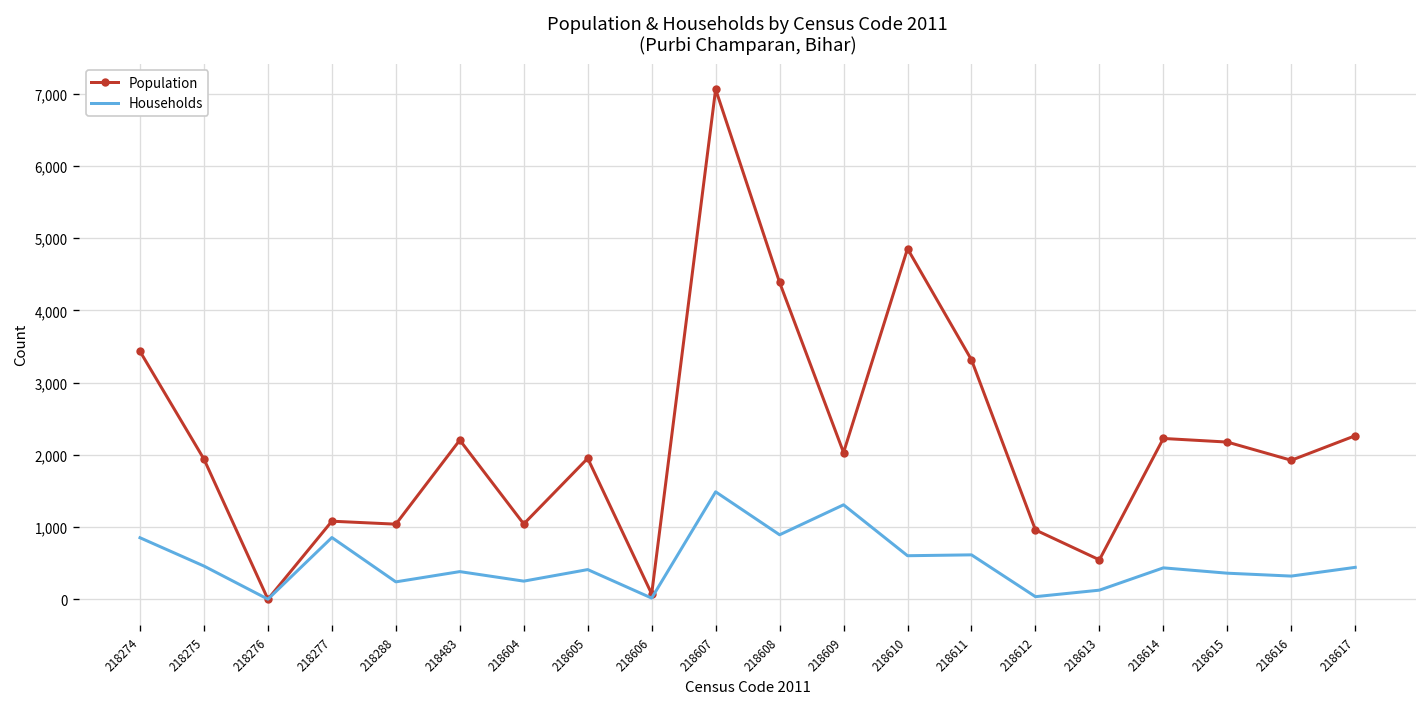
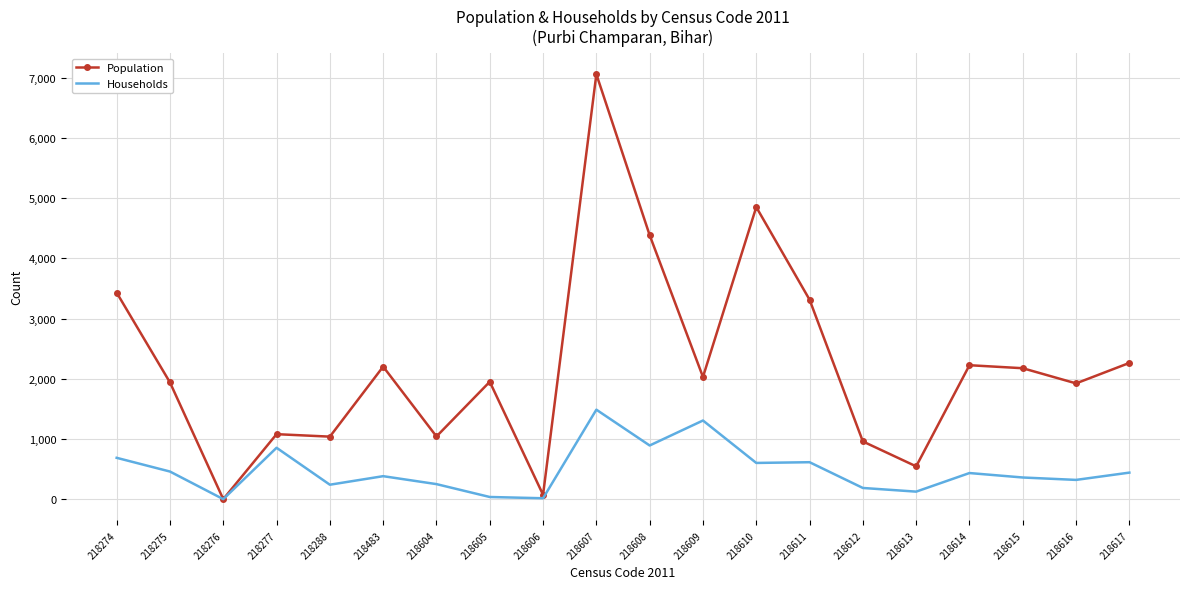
  {
    "Population": {
      "218274": "3,400",
      "218275": "1,900",
      "218277": "1,100",
      "218288": "1,000",
      "218483": "2,200",
      "218604": "1,000",
      "218605": "2,000",
      "218606": "100",
      "218607": "7,100",
      "218608": "4,400",
      "218609": "2,000",
      "218610": "4,900",
      "218611": "3,300",
      "218612": "1,000",
      "218613": "500",
      "218614": "2,200",
      "218615": "2,200",
      "218616": "1,900",
      "218617": "2,300"
    },
    "Households": {
-     "218274": "900",
+     "218274": "700",
      "218275": "500",
      "218277": "900",
      "218288": "200",
      "218483": "400",
      "218604": "300",
-     "218605": "400",
+     "218605": "0",
      "218606": "0",
      "218607": "1,500",
      "218608": "900",
      "218609": "1,300",
      "218610": "600",
      "218611": "600",
-     "218612": "0",
+     "218612": "200",
      "218613": "100",
      "218614": "400",
      "218615": "400",
      "218616": "300",
      "218617": "400"
    }
  }
